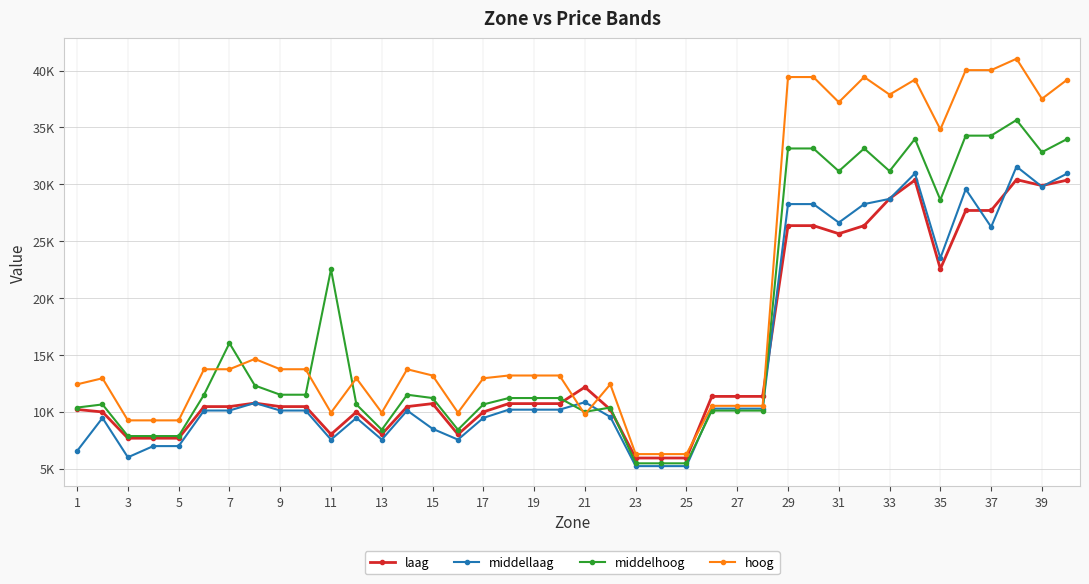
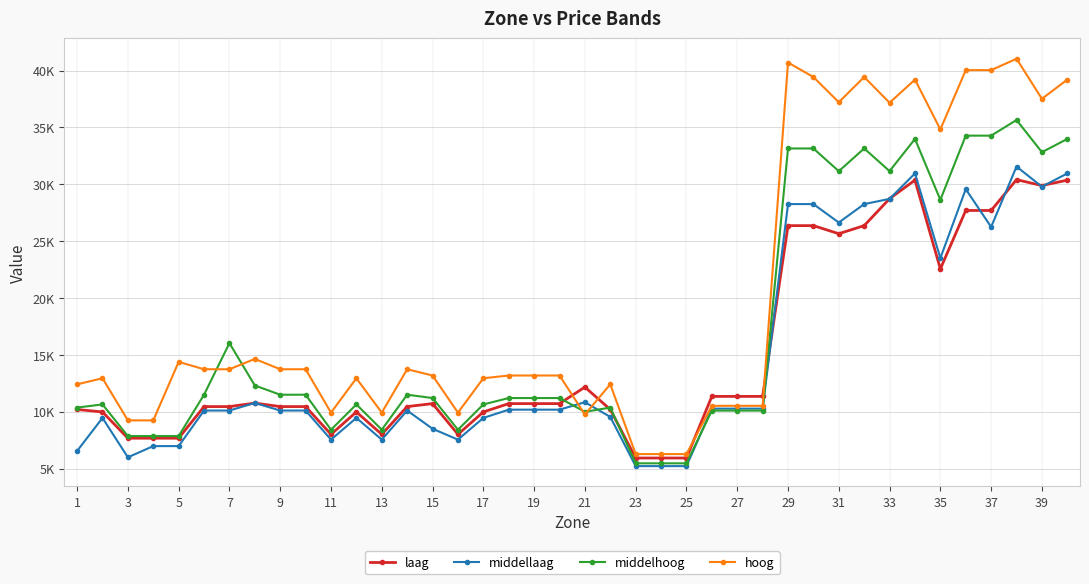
  {
    "laag": {
      "7": 10500,
      "9": 10500,
      "11": 8000,
      "13": 8000,
      "15": 10700,
      "17": 10000,
      "19": 10700,
      "21": 12200,
      "23": 5900,
      "25": 5900,
      "27": 11400,
      "29": 26400,
      "31": 25700,
      "35": 22600,
      "37": 27700
    },
    "middellaag": {
      "1": 6600,
      "3": 6000,
      "5": 7000,
      "7": 10100,
      "9": 10100,
      "11": 7600,
      "13": 7600,
      "15": 8500,
      "17": 9500,
      "19": 10200,
      "21": 10900,
      "23": 5200,
      "25": 5200,
      "29": 28300,
      "31": 26600,
      "35": 23500,
      "37": 26300
    },
    "middelhoog": {
      "7": 16000,
      "9": 11500,
-     "11": 22500,
+     "11": 8400,
      "13": 8400,
      "15": 11200,
      "17": 10700,
      "19": 11200,
      "21": 10000,
      "23": 5500,
      "25": 5500,
      "29": 33200,
      "31": 31200,
      "33": 31200,
      "35": 28600,
      "37": 34300,
      "39": 32800
    },
    "hoog": {
      "1": 12400,
      "3": 9300,
-     "5": 9300,
+     "5": 14400,
      "7": 13700,
      "9": 13700,
      "11": 9900,
      "13": 9900,
      "15": 13200,
      "17": 13000,
      "19": 13200,
      "21": 9800,
      "23": 6300,
      "25": 6300,
      "27": 10500,
-     "29": 39400,
+     "29": 40700,
      "31": 37200,
-     "33": 37900,
+     "33": 37200,
      "35": 34800,
      "37": 40000,
      "39": 37500
    }
  }
